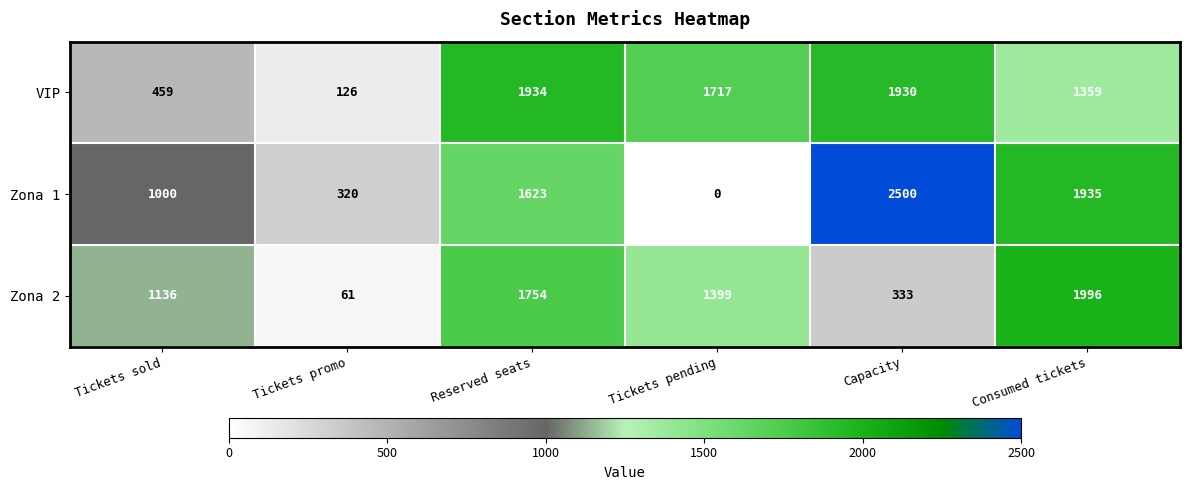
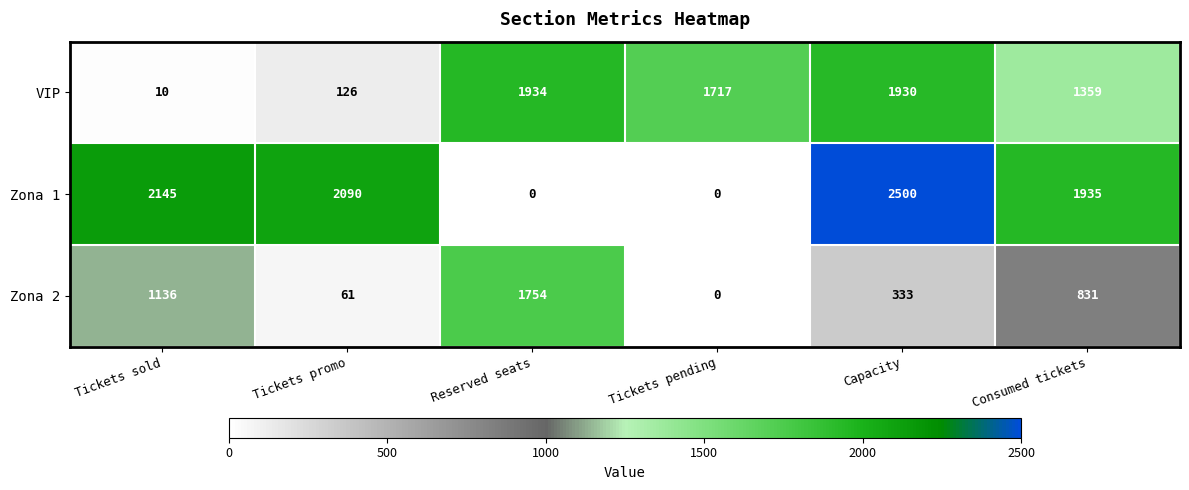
  {
    "VIP": {
-     "Tickets sold": 459,
+     "Tickets sold": 10,
      "Tickets promo": 126,
      "Reserved seats": 1934,
      "Tickets pending": 1717,
      "Capacity": 1930,
      "Consumed tickets": 1359
    },
    "Zona 1": {
-     "Tickets sold": 1000,
-     "Tickets promo": 320,
-     "Reserved seats": 1623,
+     "Tickets sold": 2145,
+     "Tickets promo": 2090,
+     "Reserved seats": 0,
      "Tickets pending": 0,
      "Capacity": 2500,
      "Consumed tickets": 1935
    },
    "Zona 2": {
      "Tickets sold": 1136,
      "Tickets promo": 61,
      "Reserved seats": 1754,
-     "Tickets pending": 1399,
+     "Tickets pending": 0,
      "Capacity": 333,
-     "Consumed tickets": 1996
+     "Consumed tickets": 831
    }
  }
